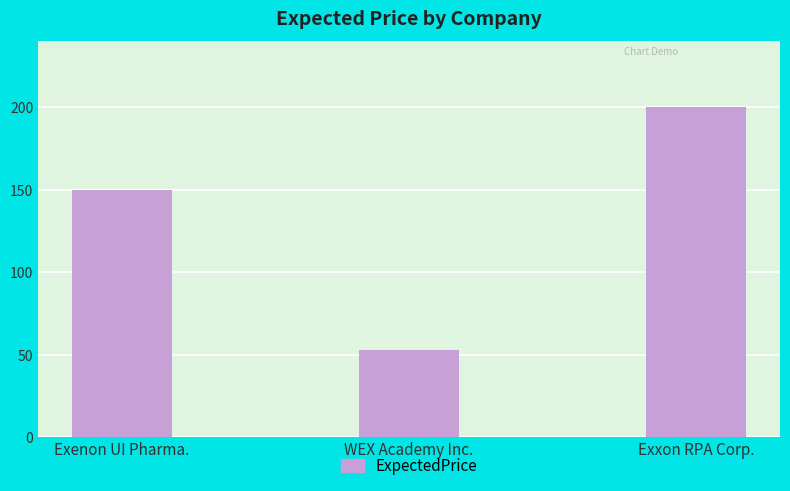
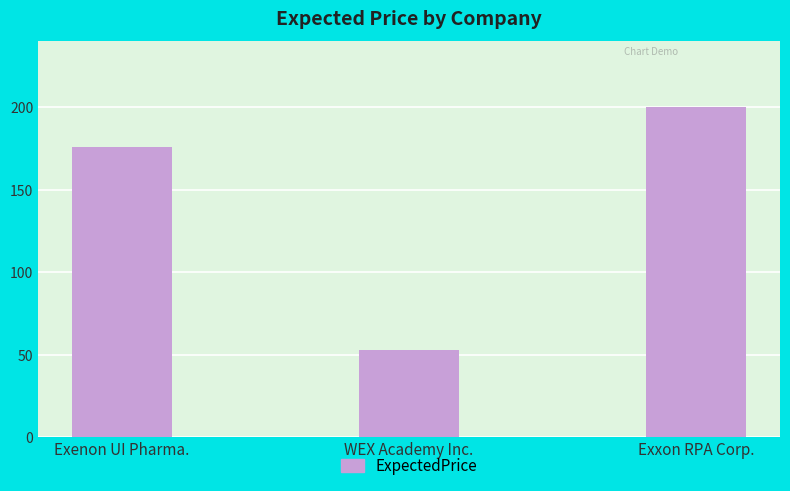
  {
-   "Exenon UI Pharma.": 150,
+   "Exenon UI Pharma.": 176,
    "WEX Academy Inc.": 53,
    "Exxon RPA Corp.": 200
  }
